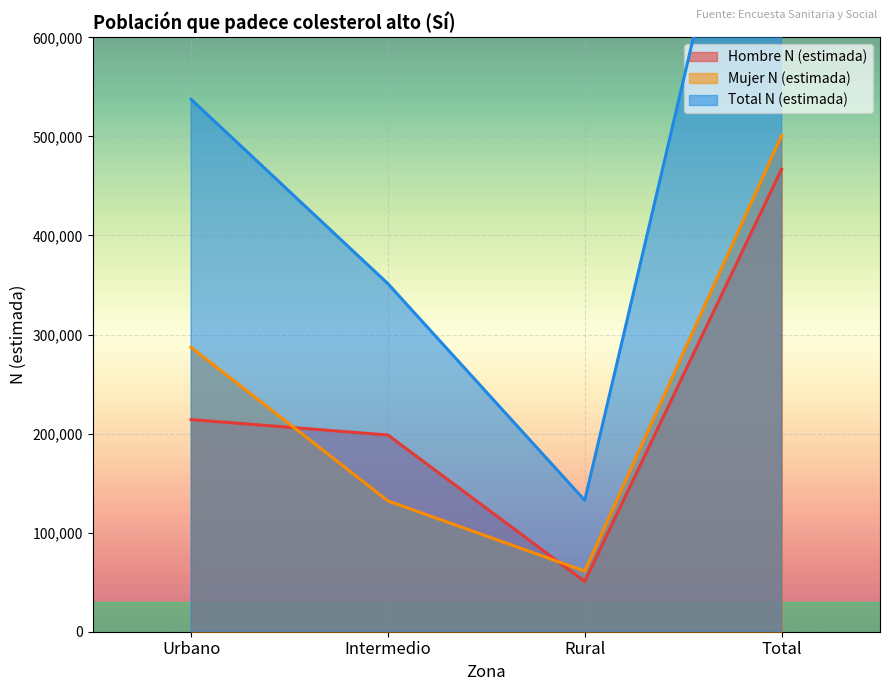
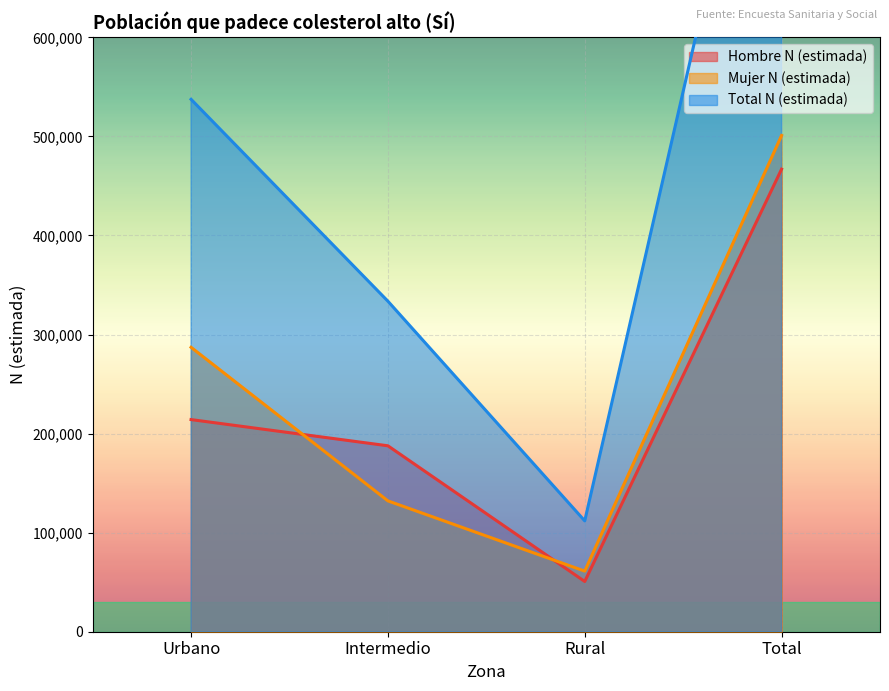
  {
    "Hombre N (estimada)": {
      "Urbano": "210,000",
-     "Intermedio": "200,000",
+     "Intermedio": "190,000",
      "Rural": "50,000",
      "Total": "470,000"
    },
    "Mujer N (estimada)": {
      "Urbano": "290,000",
      "Intermedio": "130,000",
      "Rural": "60,000",
      "Total": "500,000"
    },
    "Total N (estimada)": {
      "Urbano": "540,000",
-     "Intermedio": "350,000",
-     "Rural": "130,000"
+     "Intermedio": "330,000",
+     "Rural": "110,000"
    }
  }
